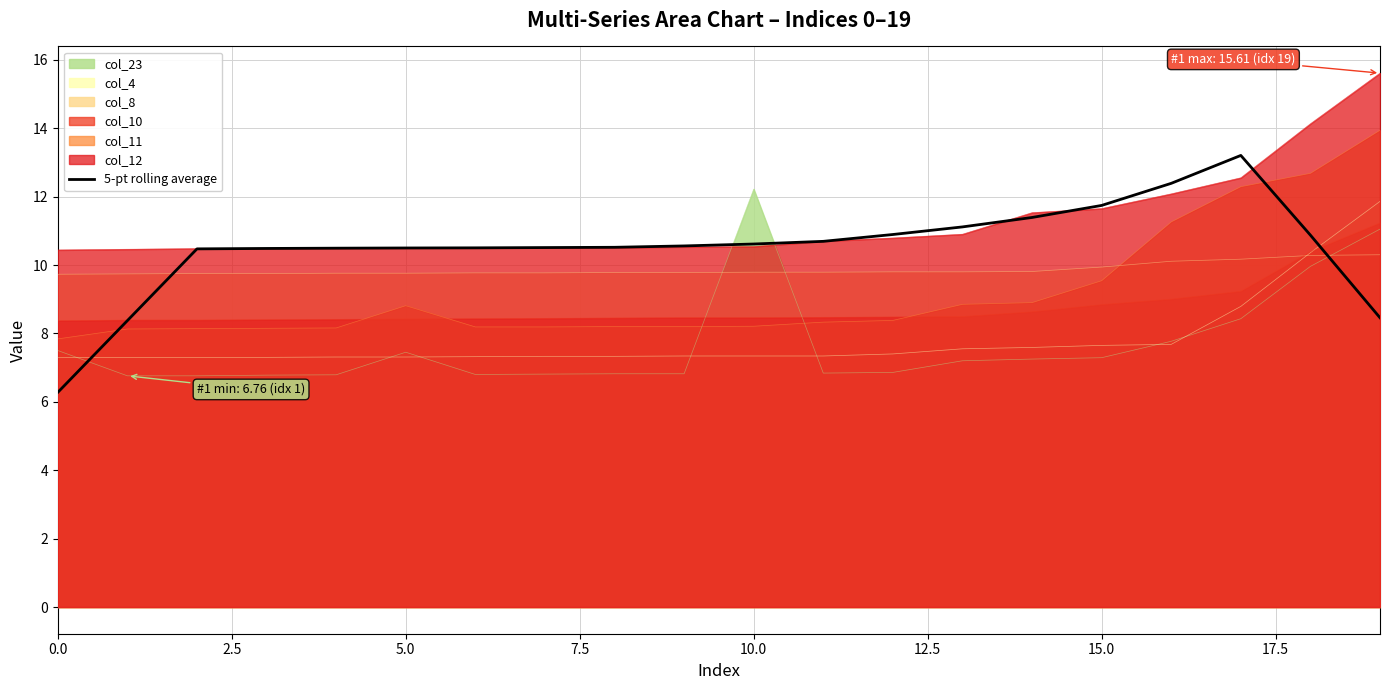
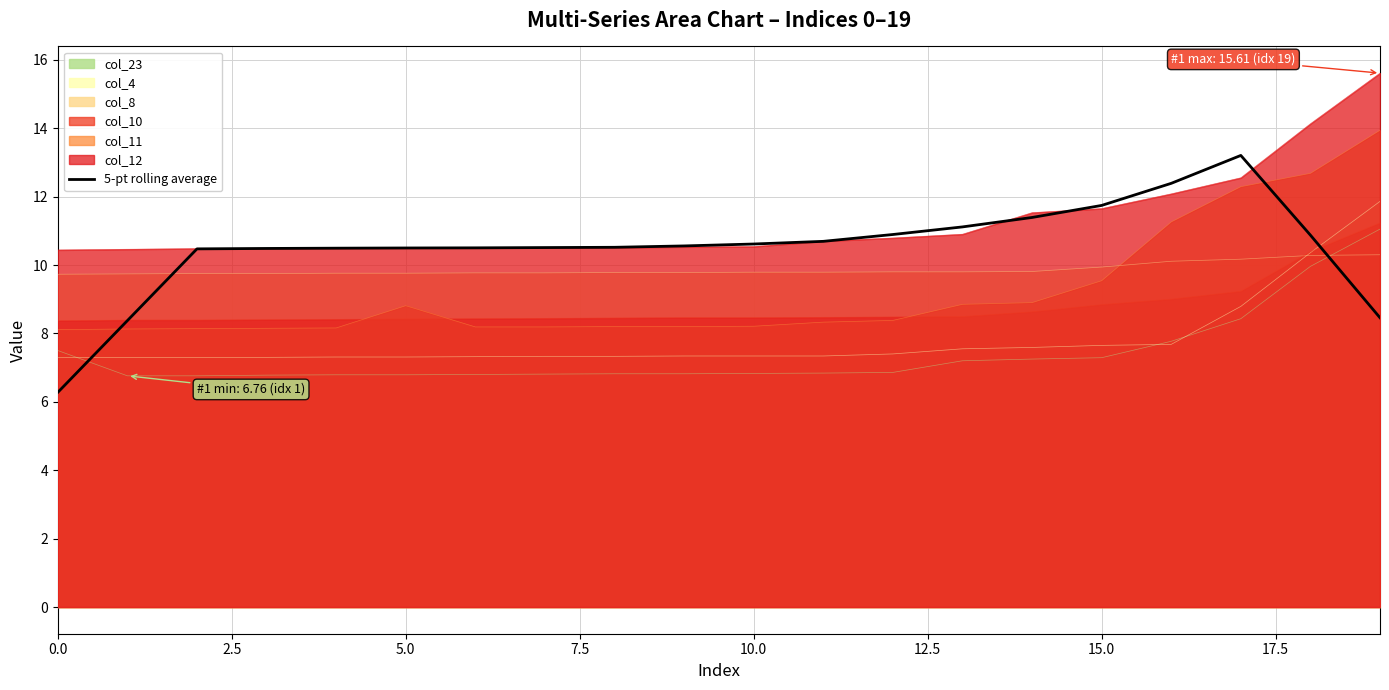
  {
    "col_23": {
      "0.0": 7.5,
-     "5.0": 7.5,
-     "10.0": 12.2,
+     "5.0": 6.8,
+     "10.0": 6.8,
      "15.0": 7.3
    },
    "col_11": {
-     "0.0": 7.8,
+     "0.0": 8.1,
      "5.0": 8.8,
      "10.0": 8.2,
      "15.0": 9.5
    },
    "5-pt rolling average": {
      "0.0": 6.3,
      "15.0": 11.7
    }
  }
